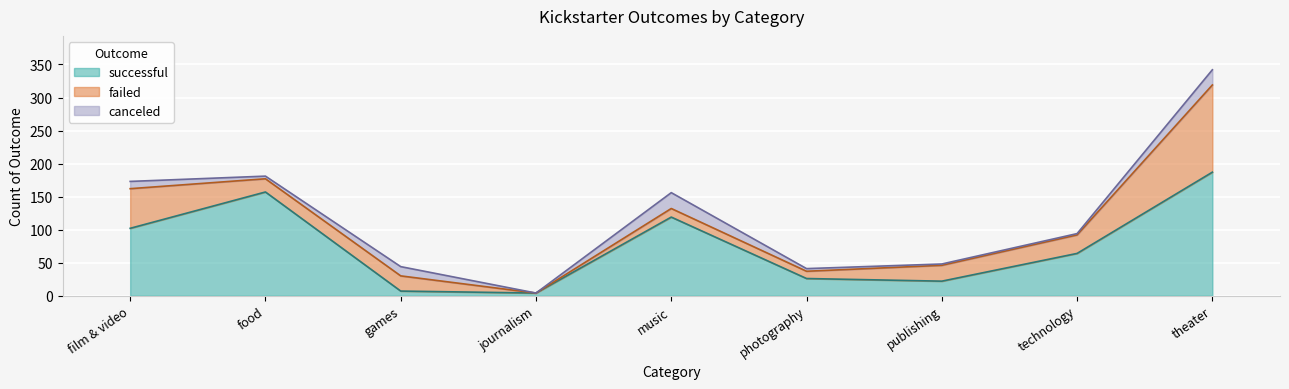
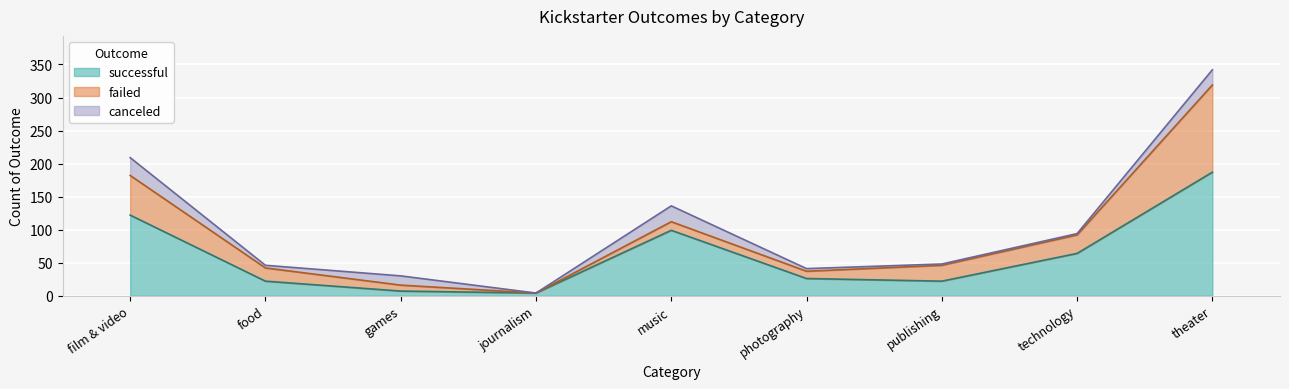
  {
    "successful": {
-     "film & video": 100,
-     "food": 160,
+     "film & video": 120,
+     "food": 20,
      "games": 10,
-     "music": 120,
+     "music": 100,
      "photography": 30,
      "publishing": 20,
      "technology": 60,
      "theater": 190
    },
    "failed": {
      "film & video": 60,
      "food": 20,
-     "games": 20,
+     "games": 10,
      "music": 10,
      "photography": 10,
      "theater": 130
    },
    "canceled": {
-     "film & video": 10,
+     "film & video": 30,
      "food": 0,
      "games": 10,
      "music": 20,
      "photography": 0,
      "theater": 20
    }
  }
